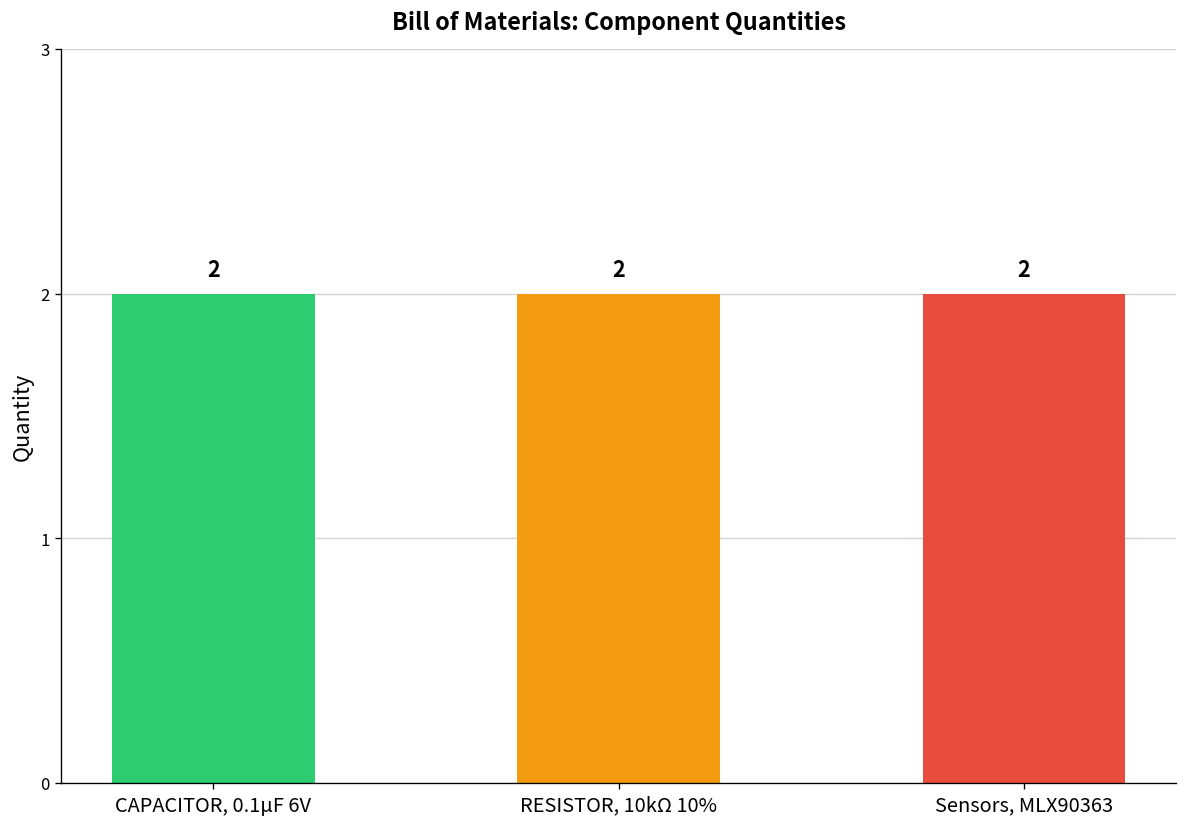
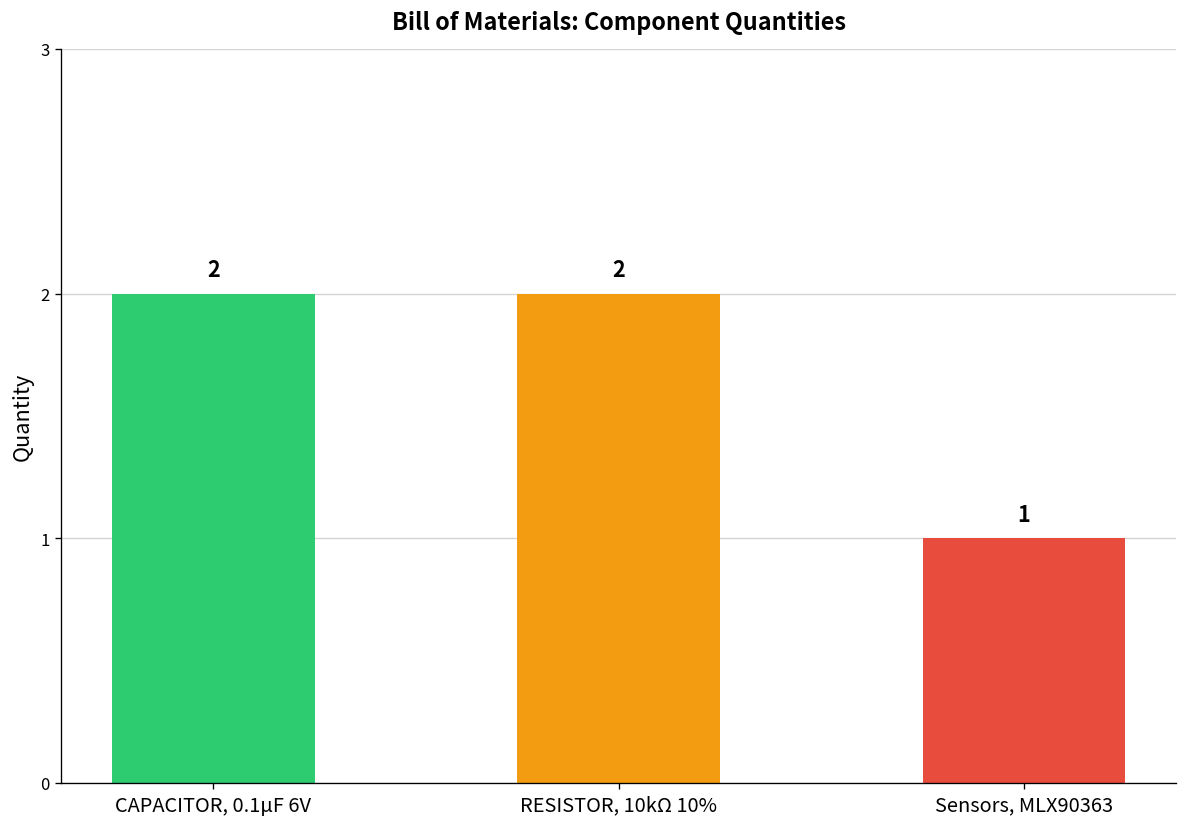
  {
    "CAPACITOR, 0.1µF 6V": 2,
    "RESISTOR, 10kΩ 10%": 2,
-   "Sensors, MLX90363": 2
+   "Sensors, MLX90363": 1
  }
